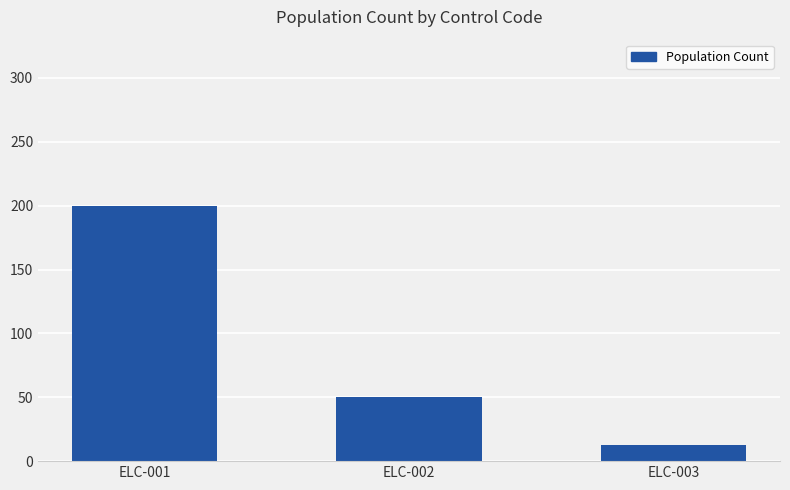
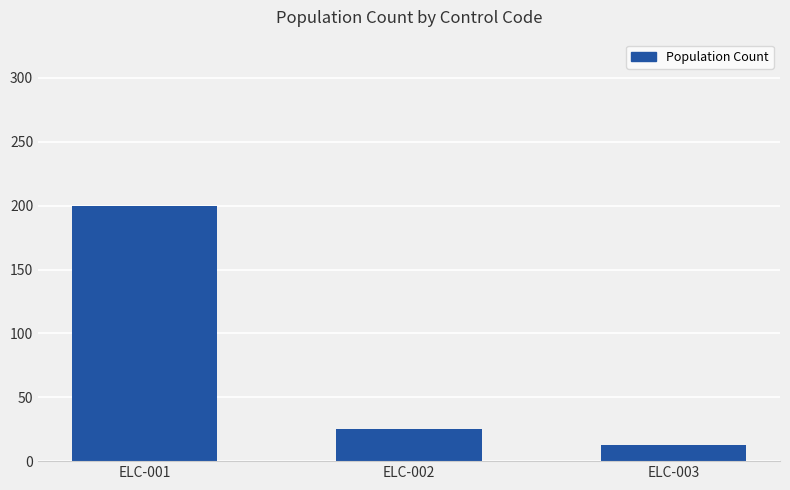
  {
    "ELC-001": 200,
-   "ELC-002": 50,
+   "ELC-002": 25,
    "ELC-003": 13
  }
